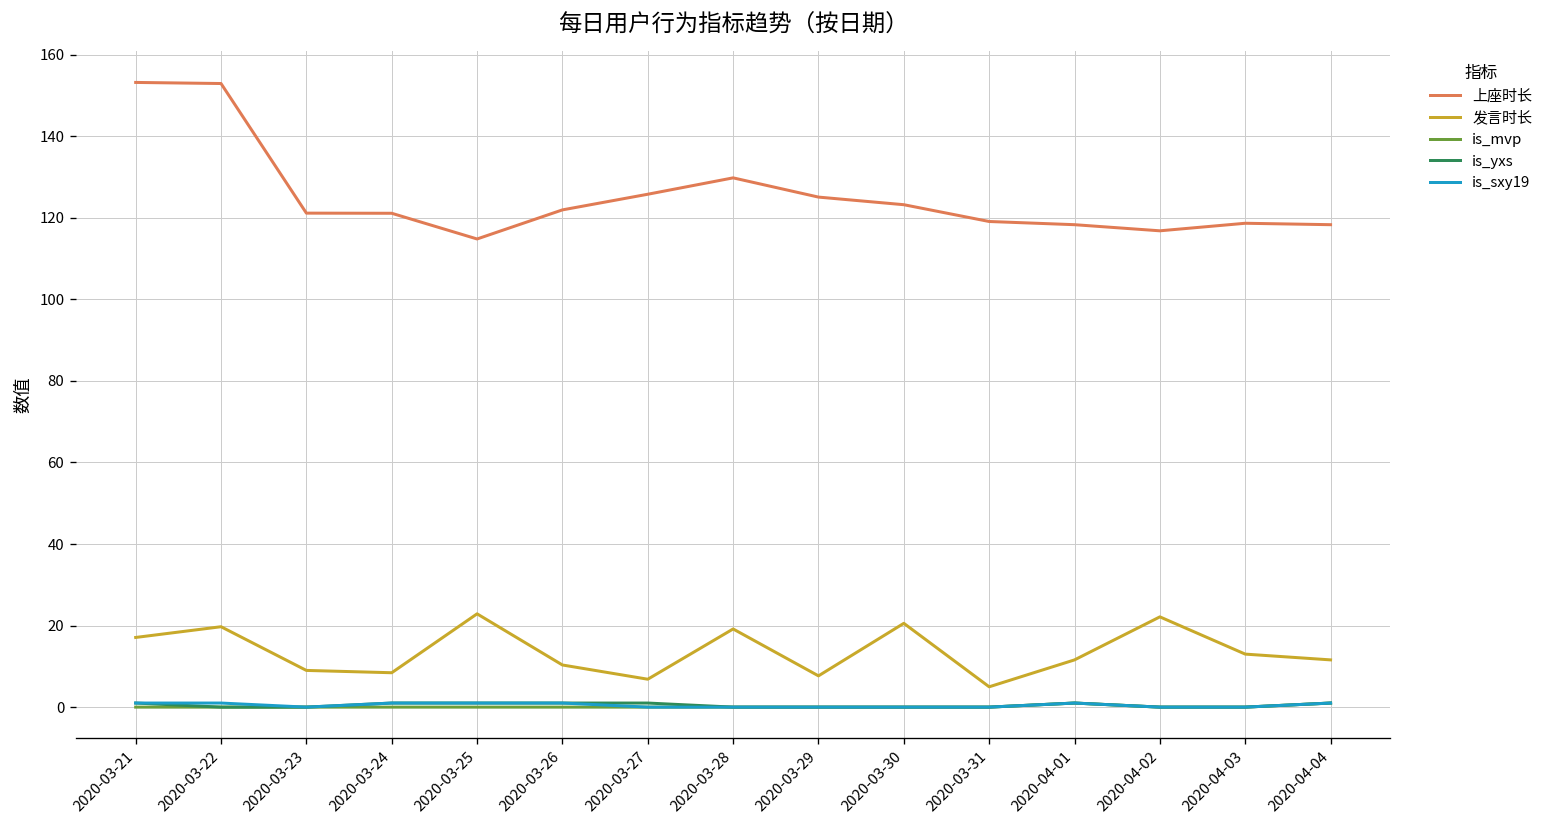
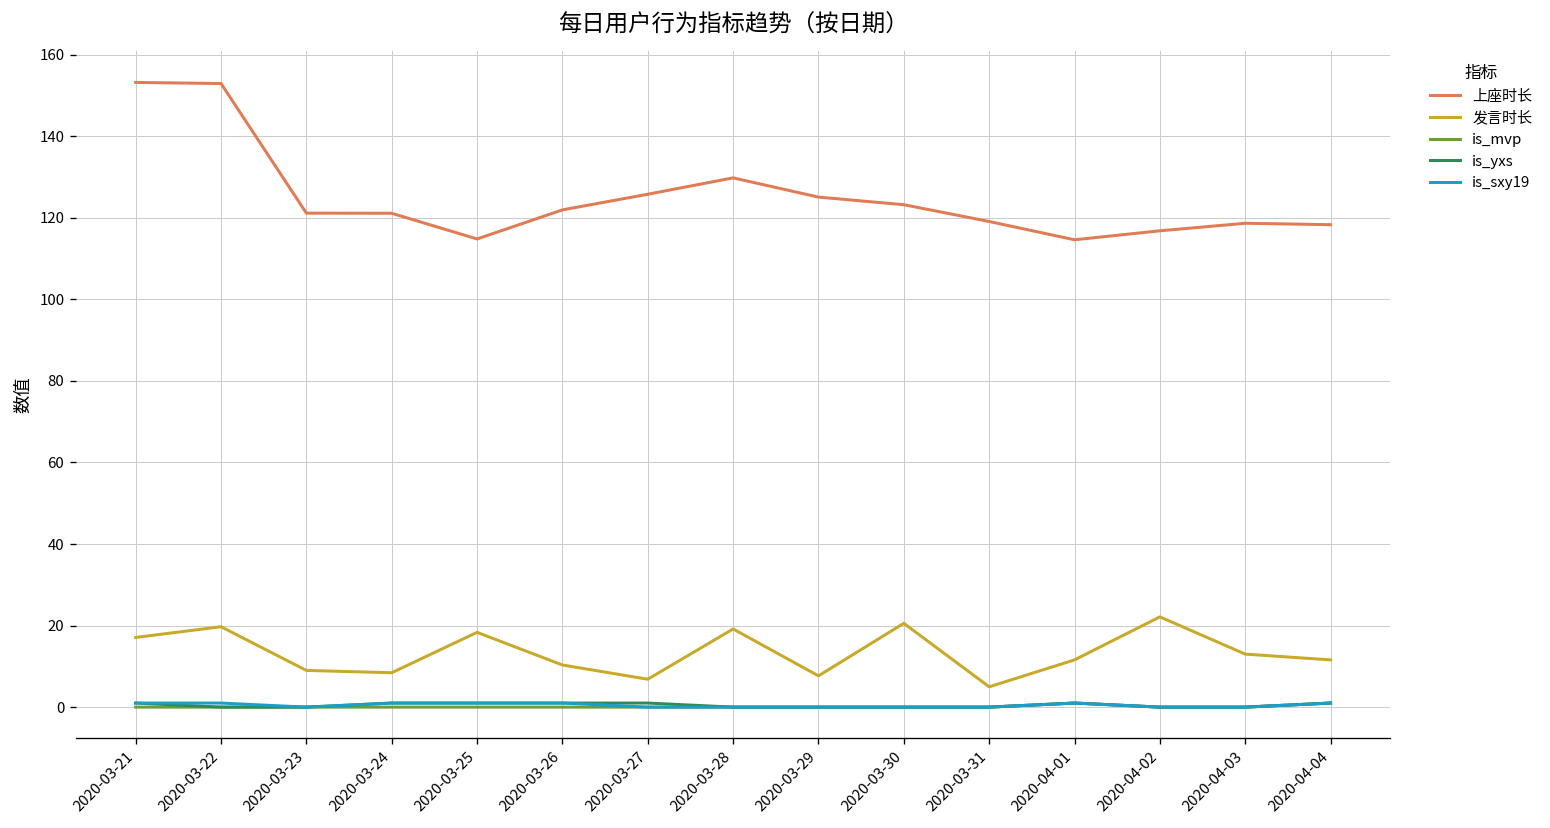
  {
    "上座时长": {
      "2020-03-21": 153,
      "2020-03-22": 153,
      "2020-03-23": 121,
      "2020-03-24": 121,
      "2020-03-25": 115,
      "2020-03-26": 122,
      "2020-03-27": 126,
      "2020-03-28": 130,
      "2020-03-29": 125,
      "2020-03-30": 123,
      "2020-03-31": 119,
-     "2020-04-01": 118,
+     "2020-04-01": 115,
      "2020-04-02": 117,
      "2020-04-03": 119,
      "2020-04-04": 118
    },
    "发言时长": {
      "2020-03-21": 17,
      "2020-03-22": 20,
      "2020-03-23": 9,
      "2020-03-24": 8,
-     "2020-03-25": 23,
+     "2020-03-25": 18,
      "2020-03-26": 10,
      "2020-03-27": 7,
      "2020-03-28": 19,
      "2020-03-29": 8,
      "2020-03-30": 21,
      "2020-03-31": 5,
      "2020-04-01": 12,
      "2020-04-02": 22,
      "2020-04-03": 13,
      "2020-04-04": 12
    },
    "is_mvp": {
      "2020-03-21": 0,
      "2020-03-24": 0,
      "2020-03-25": 0,
      "2020-03-26": 0
    },
    "is_yxs": {
      "2020-03-27": 1
    },
    "is_sxy19": {
      "2020-03-22": 1
    }
  }
